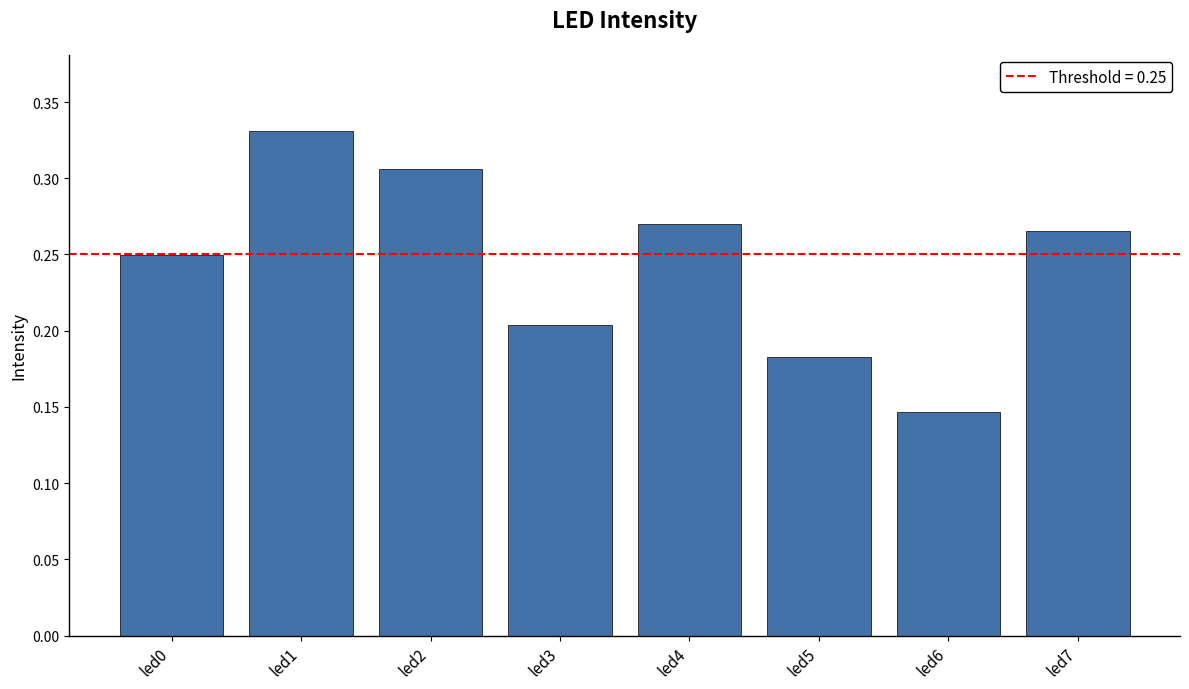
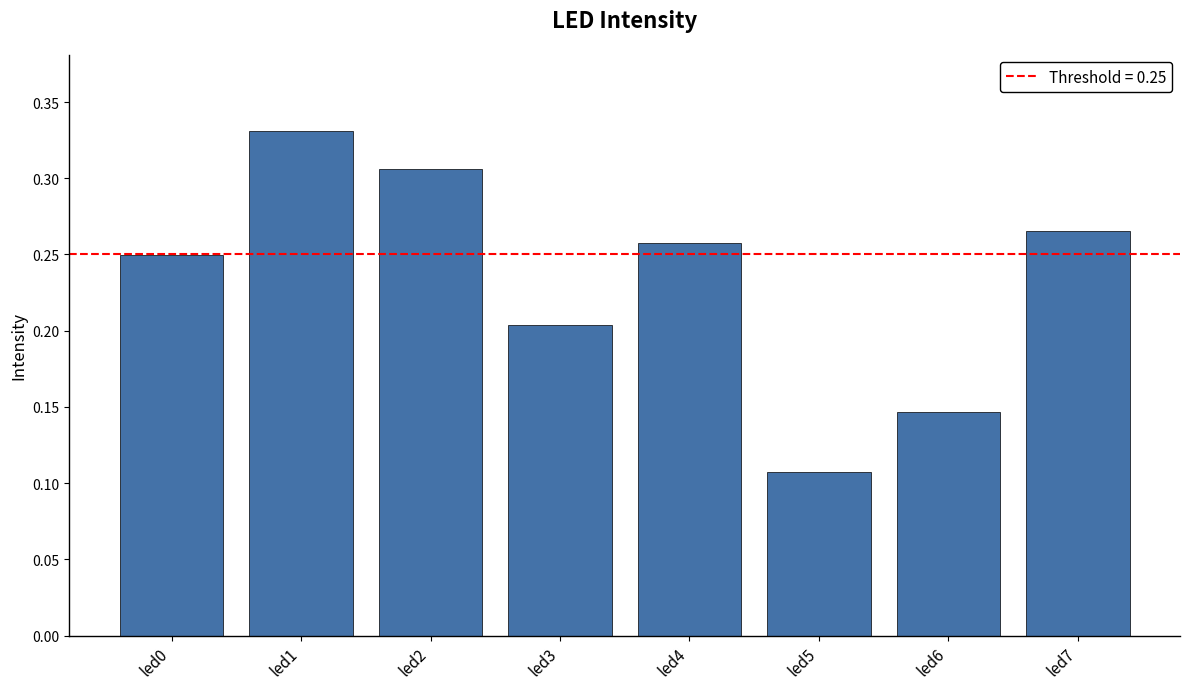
  {
    "led0": 0.249,
    "led1": 0.331,
    "led2": 0.306,
    "led3": 0.204,
-   "led4": 0.270,
-   "led5": 0.183,
+   "led4": 0.257,
+   "led5": 0.107,
    "led6": 0.147,
    "led7": 0.265
  }
